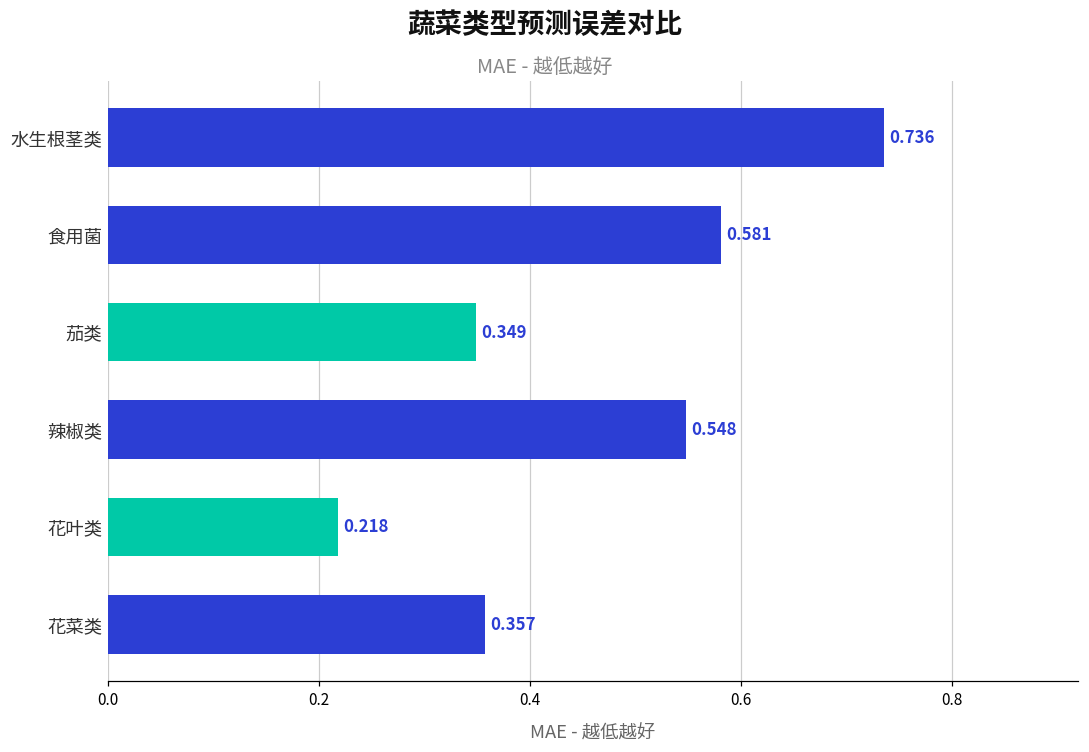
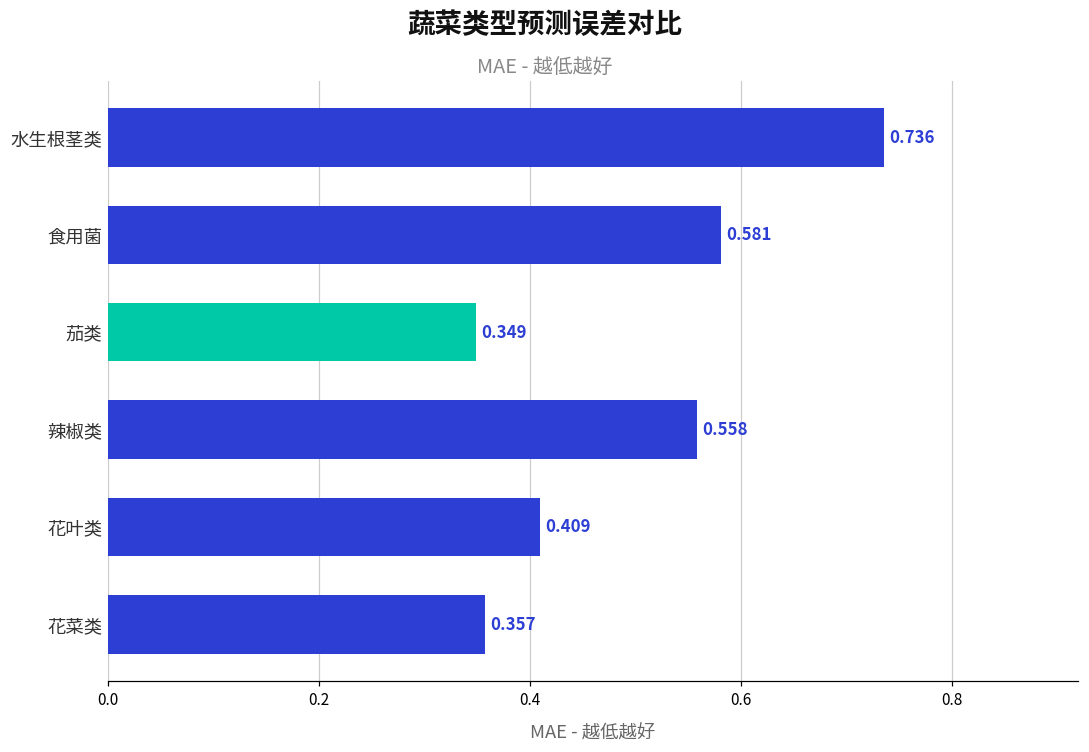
  {
    "水生根茎类": 0.736,
    "食用菌": 0.581,
    "茄类": 0.349,
-   "辣椒类": 0.548,
-   "花叶类": 0.218,
+   "辣椒类": 0.558,
+   "花叶类": 0.409,
    "花菜类": 0.357
  }
